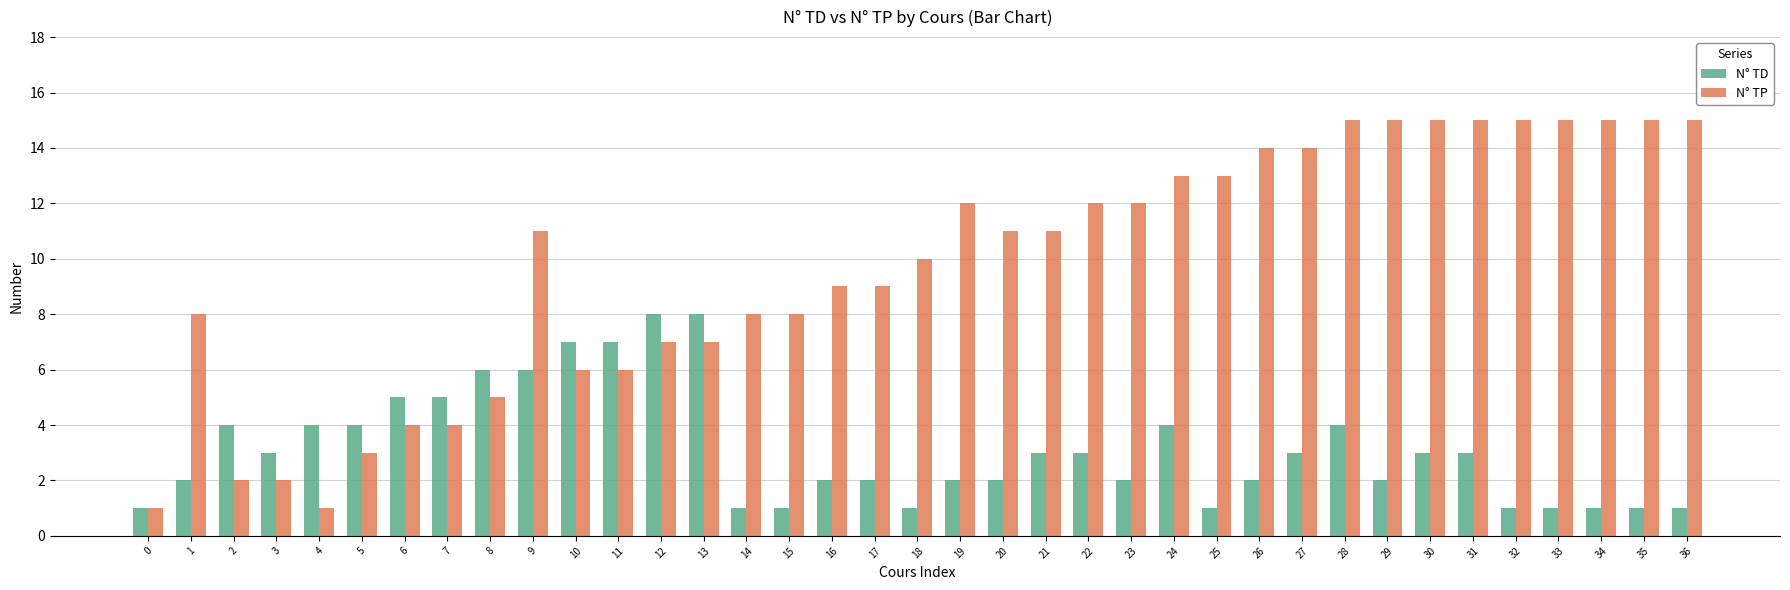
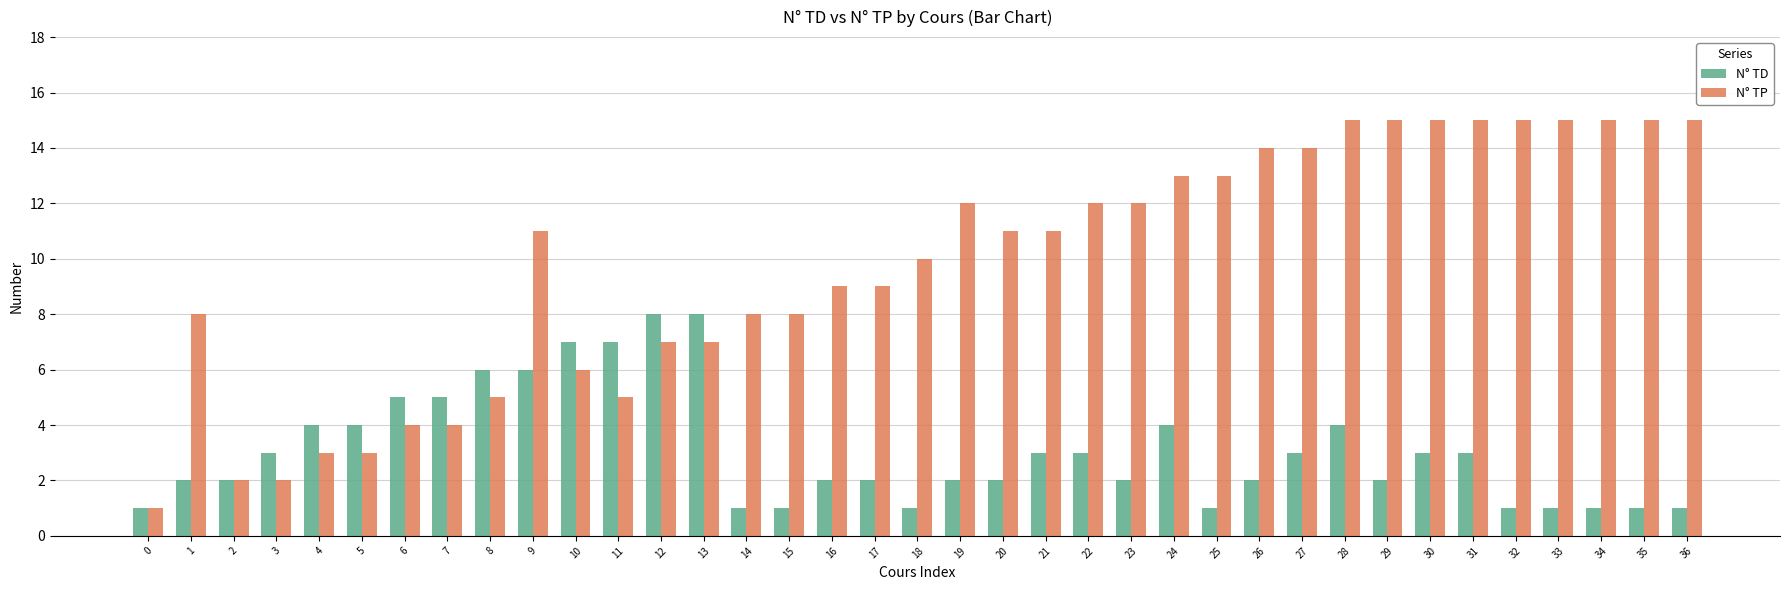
  {
    "N° TD": {
      "0": 1,
      "1": 2,
-     "2": 4,
+     "2": 2,
      "3": 3,
      "4": 4,
      "5": 4,
      "6": 5,
      "7": 5,
      "8": 6,
      "9": 6,
      "10": 7,
      "11": 7,
      "12": 8,
      "13": 8,
      "14": 1,
      "15": 1,
      "16": 2,
      "17": 2,
      "18": 1,
      "19": 2,
      "20": 2,
      "21": 3,
      "22": 3,
      "23": 2,
      "24": 4,
      "25": 1,
      "26": 2,
      "27": 3,
      "28": 4,
      "29": 2,
      "30": 3,
      "31": 3,
      "32": 1,
      "33": 1,
      "34": 1,
      "35": 1,
      "36": 1
    },
    "N° TP": {
      "0": 1,
      "1": 8,
      "2": 2,
      "3": 2,
-     "4": 1,
+     "4": 3,
      "5": 3,
      "6": 4,
      "7": 4,
      "8": 5,
      "9": 11,
      "10": 6,
-     "11": 6,
+     "11": 5,
      "12": 7,
      "13": 7,
      "14": 8,
      "15": 8,
      "16": 9,
      "17": 9,
      "18": 10,
      "19": 12,
      "20": 11,
      "21": 11,
      "22": 12,
      "23": 12,
      "24": 13,
      "25": 13,
      "26": 14,
      "27": 14,
      "28": 15,
      "29": 15,
      "30": 15,
      "31": 15,
      "32": 15,
      "33": 15,
      "34": 15,
      "35": 15,
      "36": 15
    }
  }
